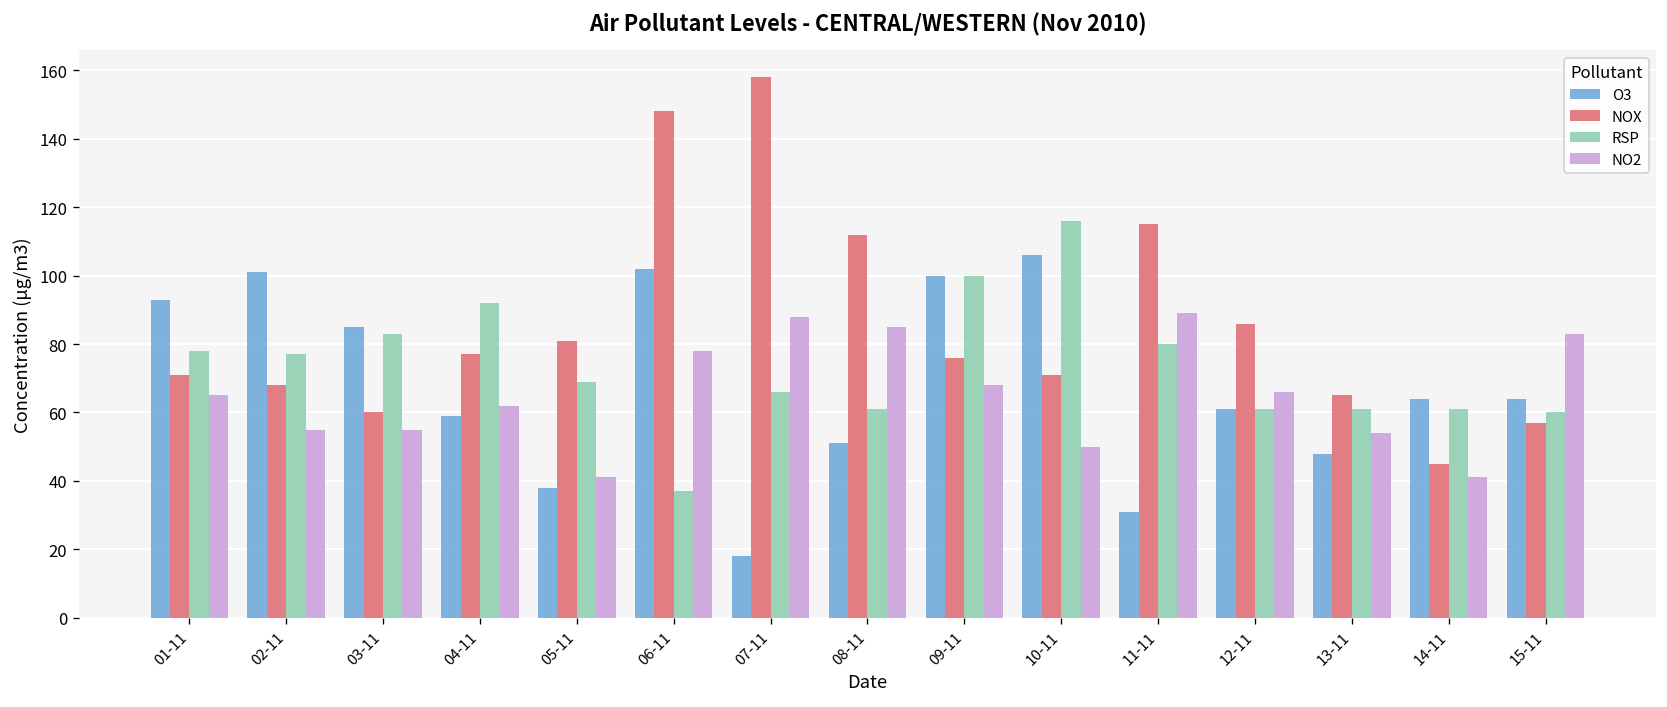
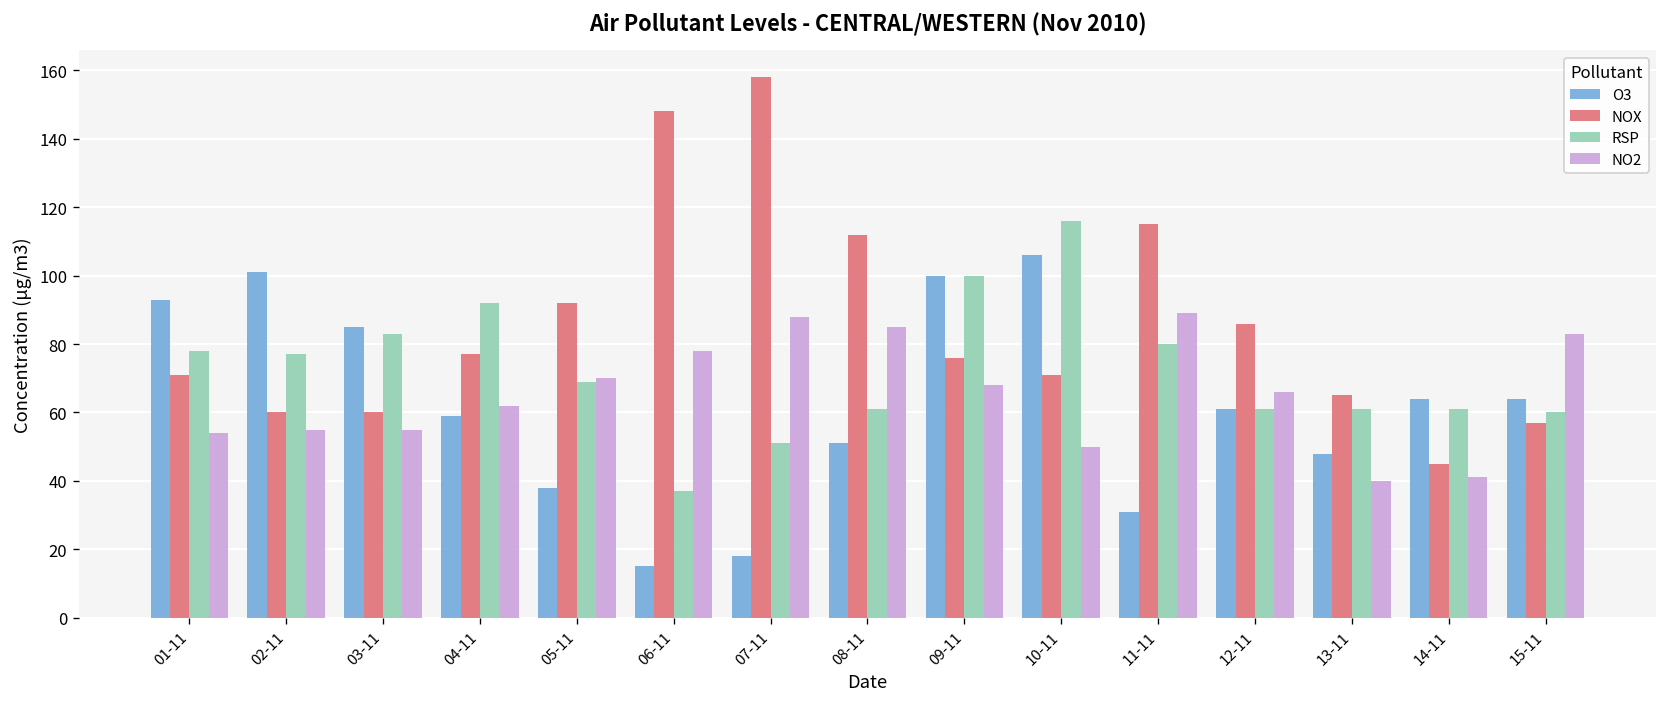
  {
    "O3": {
      "01-11": 93,
      "02-11": 101,
      "03-11": 85,
      "04-11": 59,
      "05-11": 38,
-     "06-11": 102,
+     "06-11": 15,
      "07-11": 18,
      "08-11": 51,
      "09-11": 100,
      "10-11": 106,
      "11-11": 31,
      "12-11": 61,
      "13-11": 48,
      "14-11": 64,
      "15-11": 64
    },
    "NOX": {
      "01-11": 71,
-     "02-11": 68,
+     "02-11": 60,
      "03-11": 60,
      "04-11": 77,
-     "05-11": 81,
+     "05-11": 92,
      "06-11": 148,
      "07-11": 158,
      "08-11": 112,
      "09-11": 76,
      "10-11": 71,
      "11-11": 115,
      "12-11": 86,
      "13-11": 65,
      "14-11": 45,
      "15-11": 57
    },
    "RSP": {
      "01-11": 78,
      "02-11": 77,
      "03-11": 83,
      "04-11": 92,
      "05-11": 69,
      "06-11": 37,
-     "07-11": 66,
+     "07-11": 51,
      "08-11": 61,
      "09-11": 100,
      "10-11": 116,
      "11-11": 80,
      "12-11": 61,
      "13-11": 61,
      "14-11": 61,
      "15-11": 60
    },
    "NO2": {
-     "01-11": 65,
+     "01-11": 54,
      "02-11": 55,
      "03-11": 55,
      "04-11": 62,
-     "05-11": 41,
+     "05-11": 70,
      "06-11": 78,
      "07-11": 88,
      "08-11": 85,
      "09-11": 68,
      "10-11": 50,
      "11-11": 89,
      "12-11": 66,
-     "13-11": 54,
+     "13-11": 40,
      "14-11": 41,
      "15-11": 83
    }
  }
